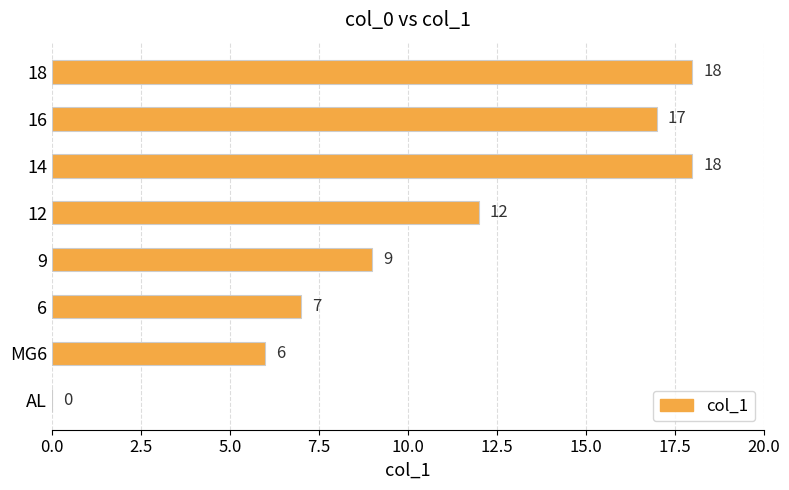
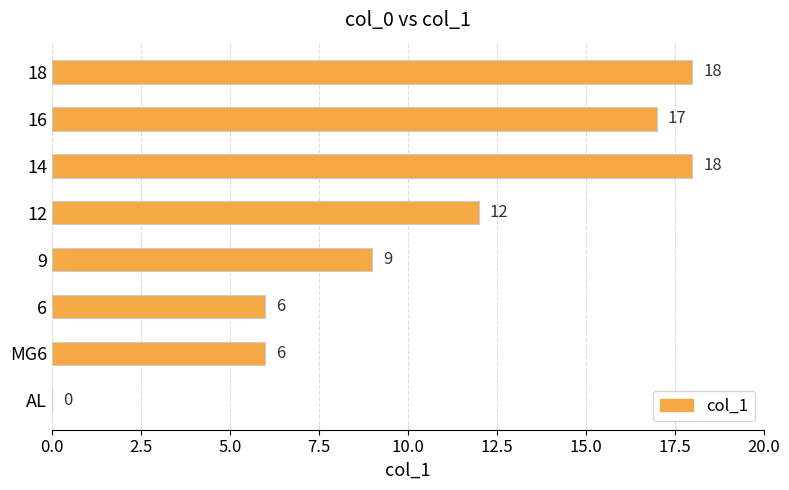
  {
    "18": 18,
    "16": 17,
    "14": 18,
    "12": 12,
    "9": 9,
-   "6": 7,
+   "6": 6,
    "MG6": 6,
    "AL": 0
  }
